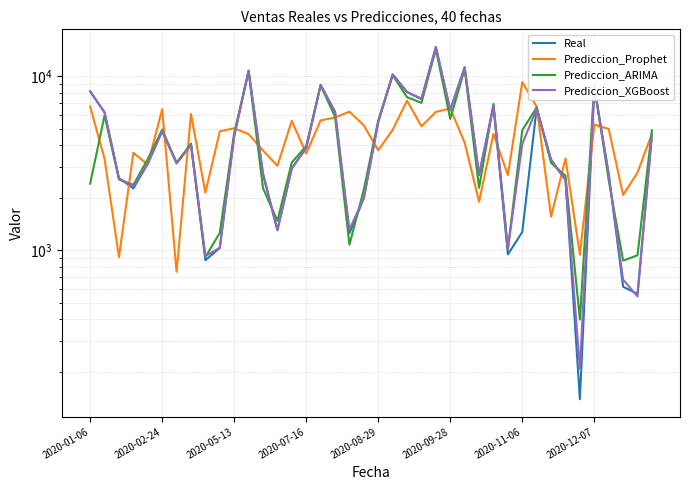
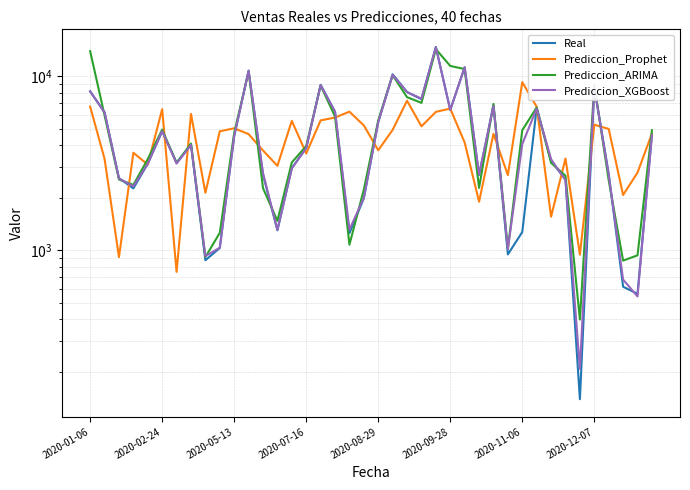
  {
    "Real": {
      "2020-11-06": 1300
    },
    "Prediccion_Prophet": {
      "2020-01-06": 6700,
      "2020-02-24": 6500,
      "2020-05-13": 5000,
      "2020-07-16": 3600,
      "2020-08-29": 3700,
      "2020-11-06": 9000,
      "2020-12-07": 5300
    },
    "Prediccion_ARIMA": {
-     "2020-01-06": 2400,
+     "2020-01-06": 14000,
      "2020-05-13": 4700,
-     "2020-09-28": 5700,
+     "2020-09-28": 11000,
      "2020-11-06": 4900
    },
    "Prediccion_XGBoost": {
      "2020-11-06": 4100
    }
  }
